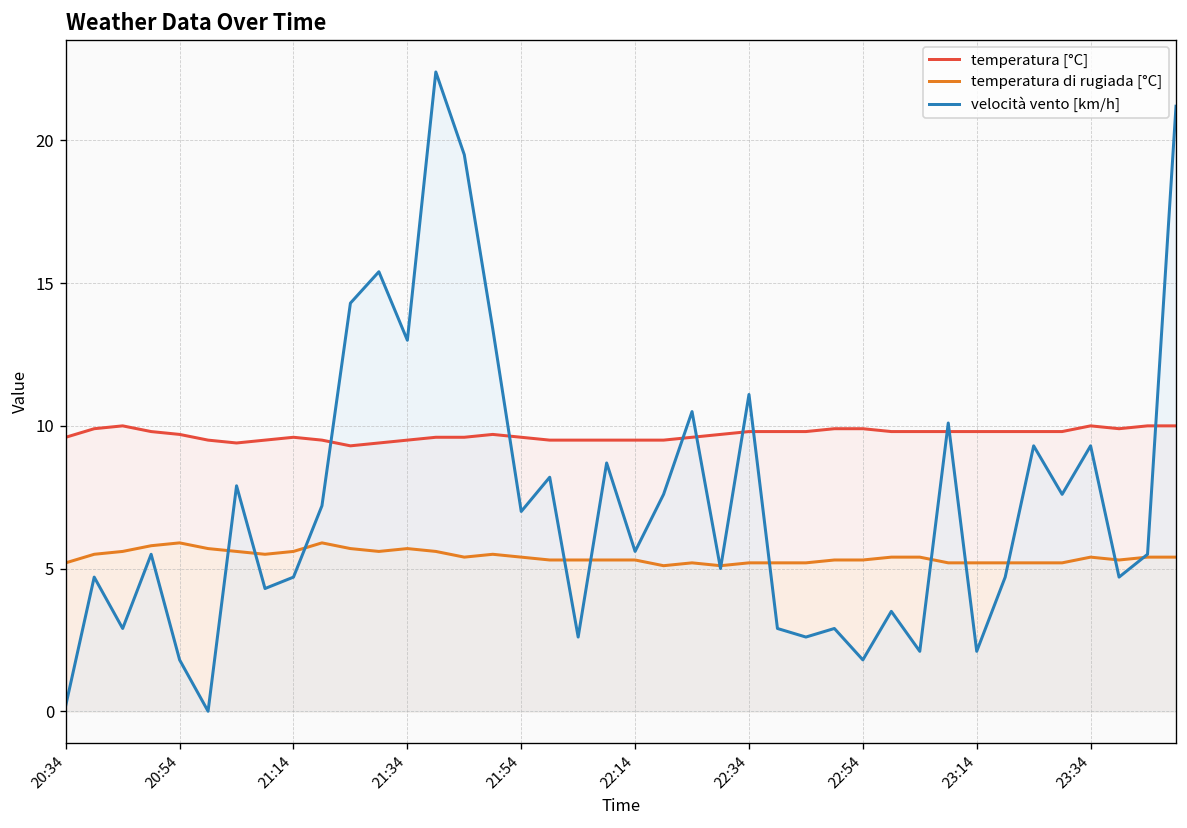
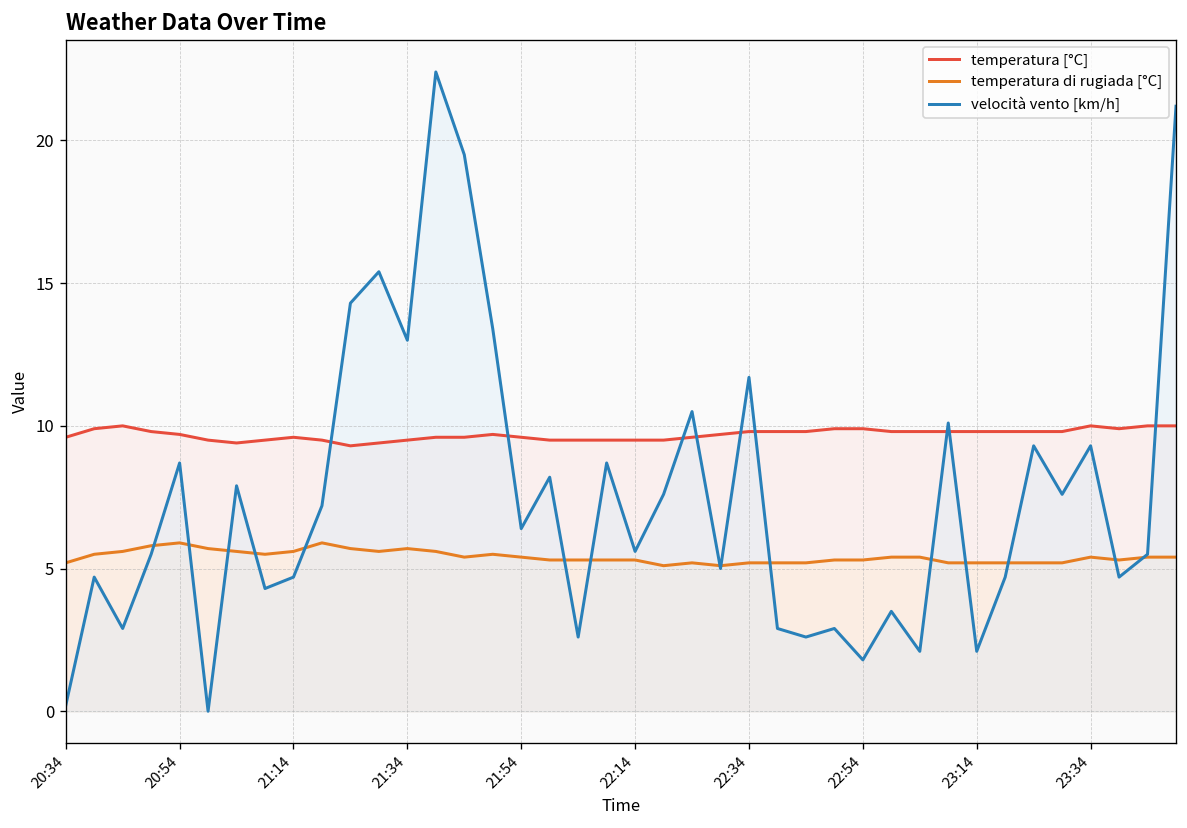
  {
    "velocità vento [km/h]": {
      "20:34": 0.2,
-     "20:54": 1.8,
+     "20:54": 8.7,
      "21:14": 4.7,
      "21:34": 13.0,
-     "21:54": 7.0,
+     "21:54": 6.4,
      "22:14": 5.6,
-     "22:34": 11.1,
+     "22:34": 11.7,
      "22:54": 1.8,
      "23:14": 2.1,
      "23:34": 9.3
    }
  }
